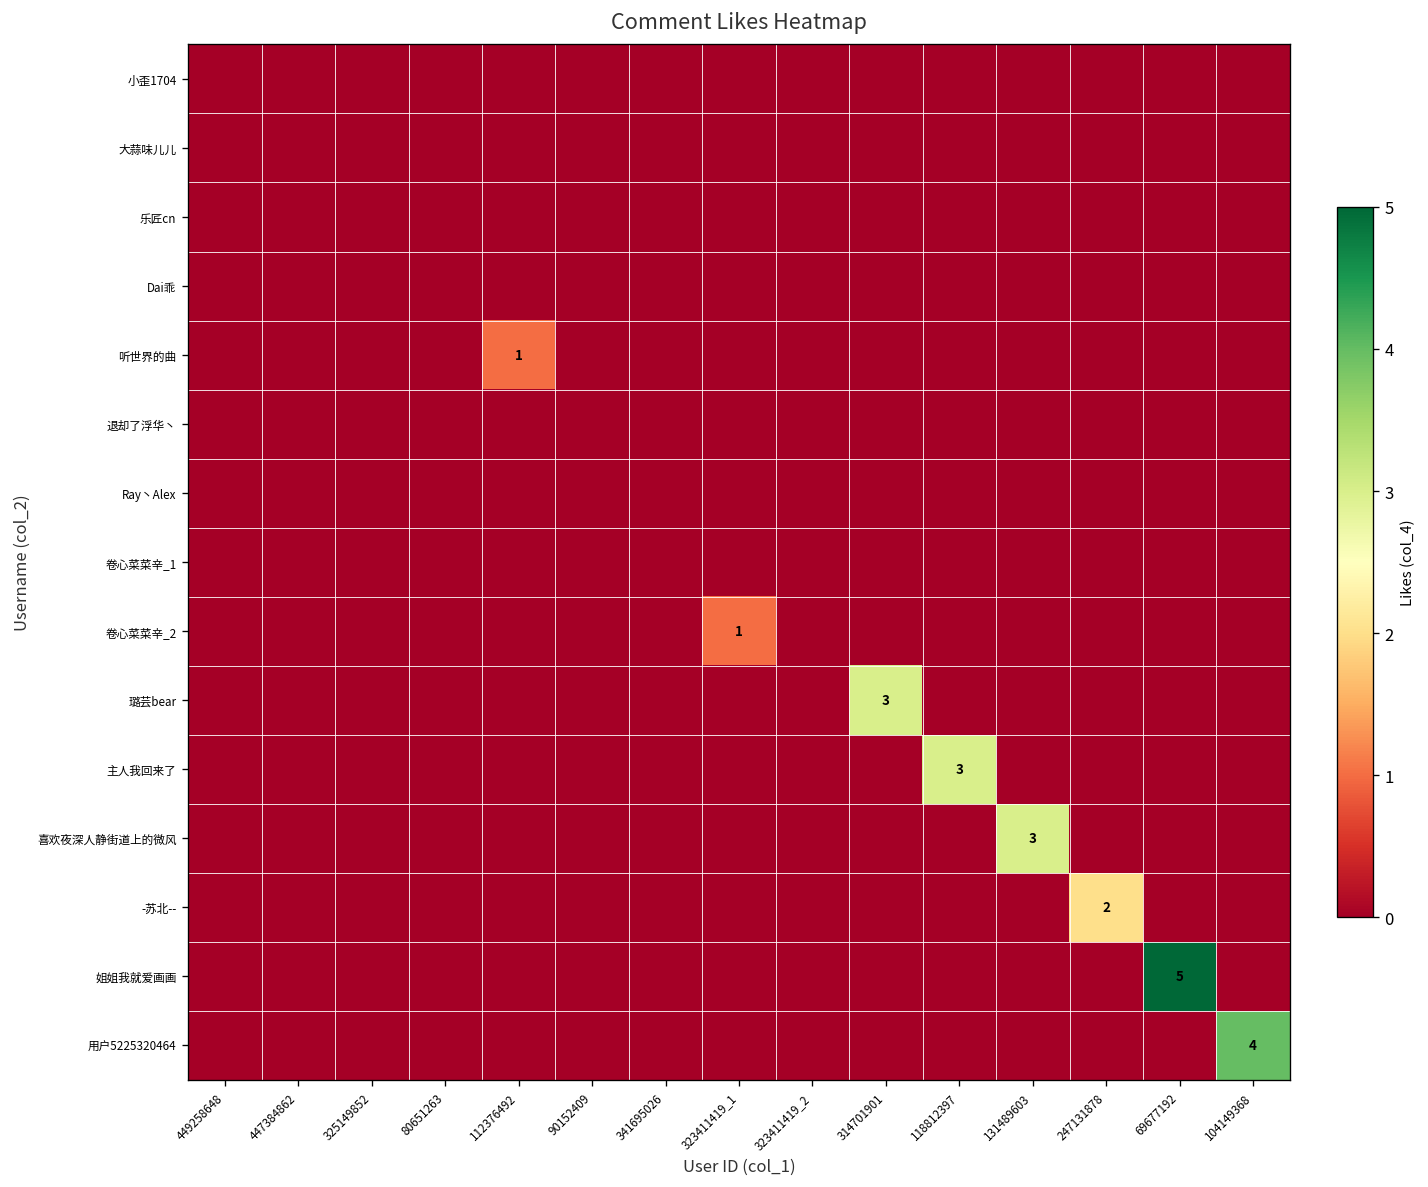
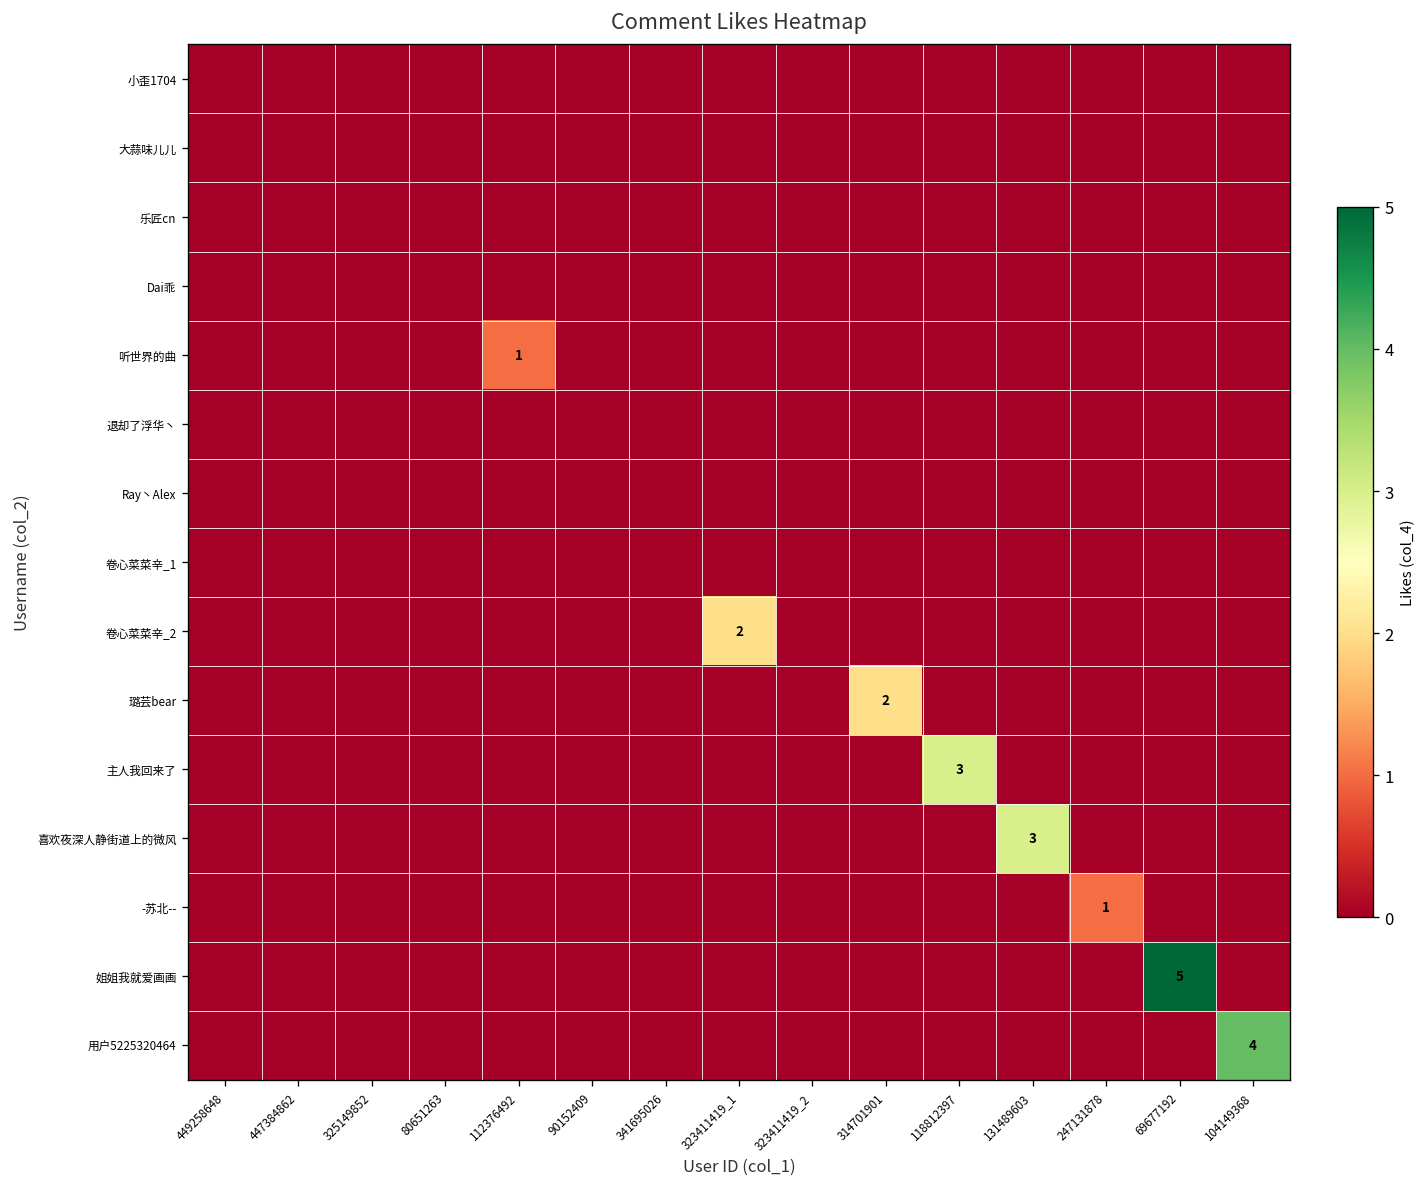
  {
    "听世界的曲": {
      "112376492": 1
    },
    "卷心菜菜辛_2": {
-     "323411419_1": 1
+     "323411419_1": 2
    },
    "璐芸bear": {
-     "314701901": 3
+     "314701901": 2
    },
    "主人我回来了": {
      "118812397": 3
    },
    "喜欢夜深人静街道上的微风": {
      "131489603": 3
    },
    "-苏北--": {
-     "247131878": 2
+     "247131878": 1
    },
    "姐姐我就爱画画": {
      "69677192": 5
    },
    "用户5225320464": {
      "104149368": 4
    }
  }
